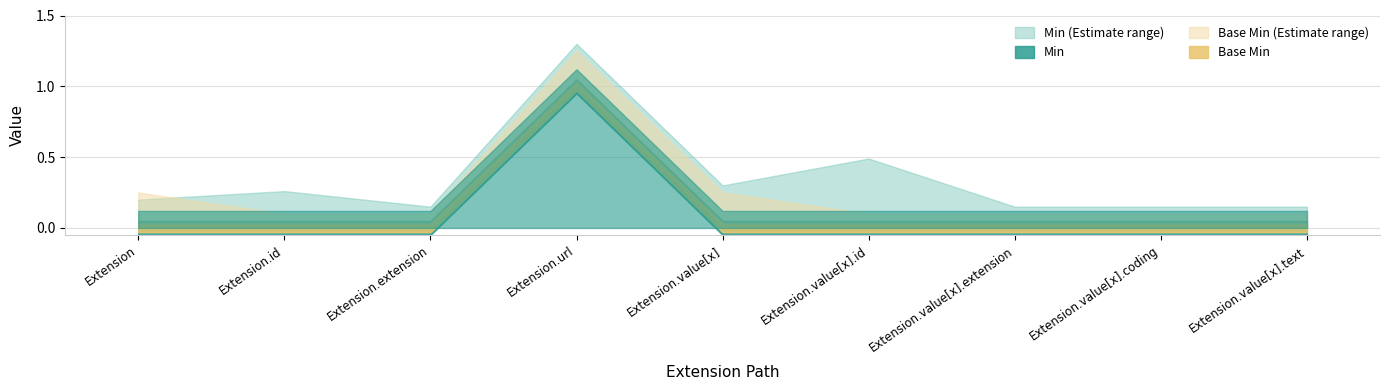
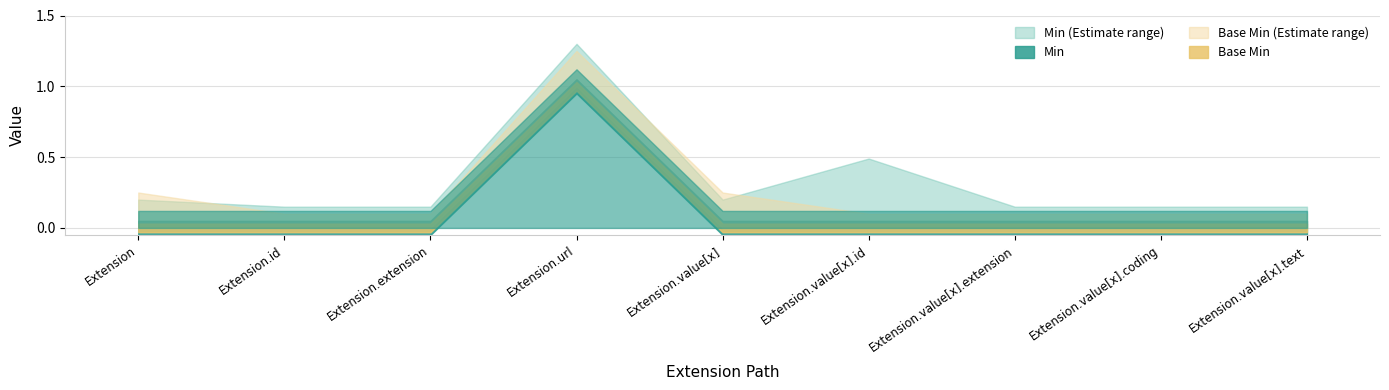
  {
    "Min (Estimate range)": {
-     "Extension.id": 0.26,
-     "Extension.value[x]": 0.3
+     "Extension.id": 0.15,
+     "Extension.value[x]": 0.2
    }
  }
